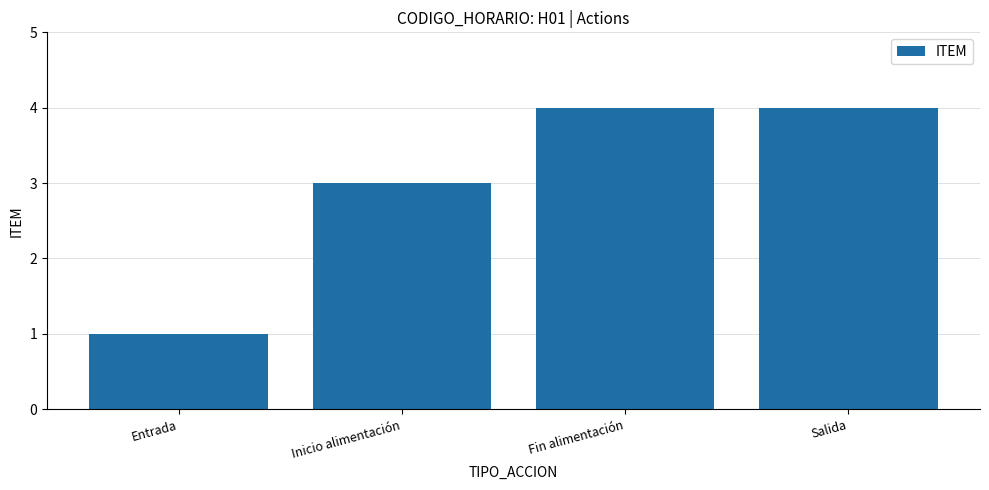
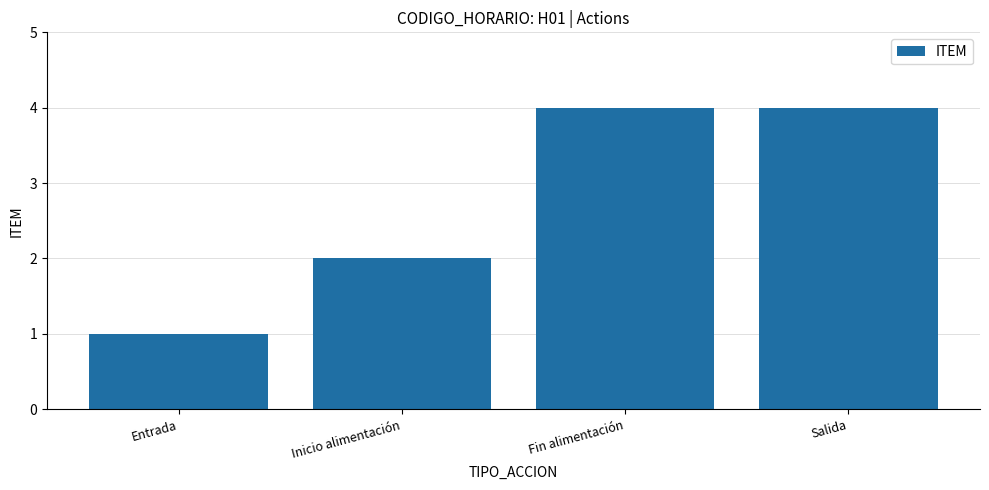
  {
    "Entrada": 1,
-   "Inicio alimentación": 3,
+   "Inicio alimentación": 2,
    "Fin alimentación": 4,
    "Salida": 4
  }
